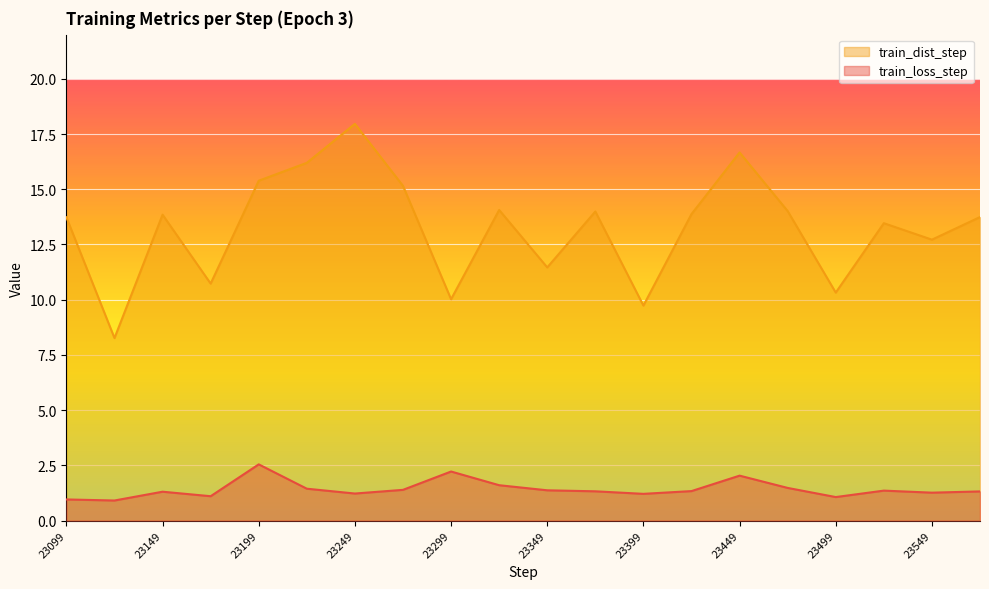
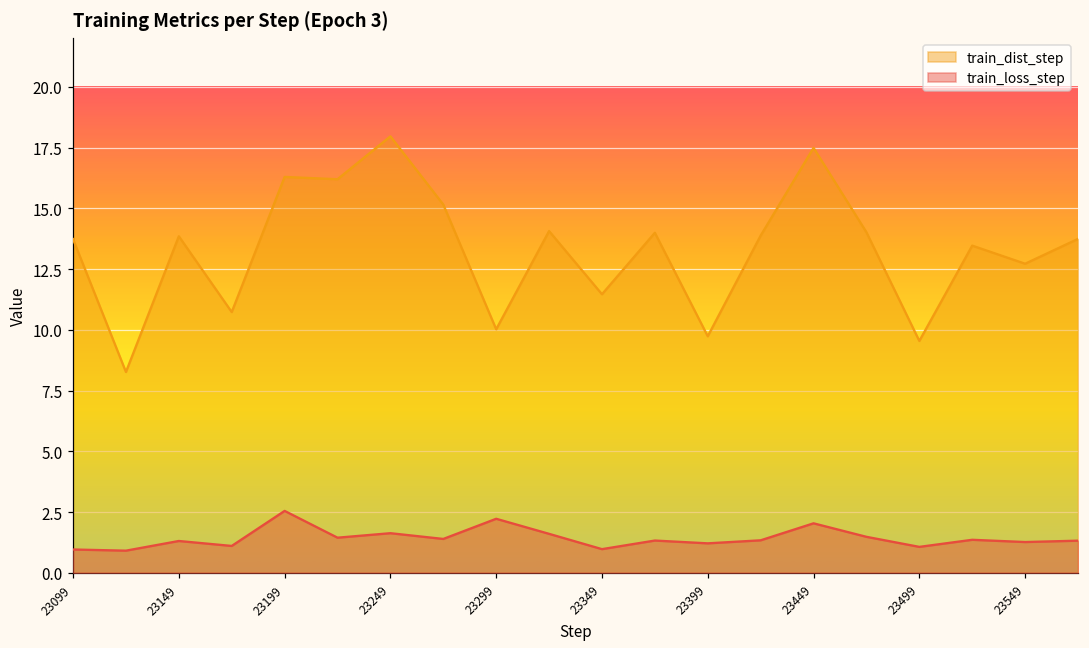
  {
    "train_dist_step": {
      "23099": 13.7,
      "23149": 13.8,
-     "23199": 15.4,
+     "23199": 16.3,
      "23249": 18.0,
      "23299": 10.0,
      "23349": 11.5,
      "23399": 9.7,
-     "23449": 16.7,
-     "23499": 10.3,
+     "23449": 17.5,
+     "23499": 9.5,
      "23549": 12.7
    },
    "train_loss_step": {
      "23099": 1.0,
      "23149": 1.3,
      "23199": 2.5,
-     "23249": 1.2,
+     "23249": 1.6,
      "23299": 2.2,
-     "23349": 1.4,
+     "23349": 1.0,
      "23399": 1.2,
      "23449": 2.0,
      "23499": 1.1,
      "23549": 1.3
    }
  }
